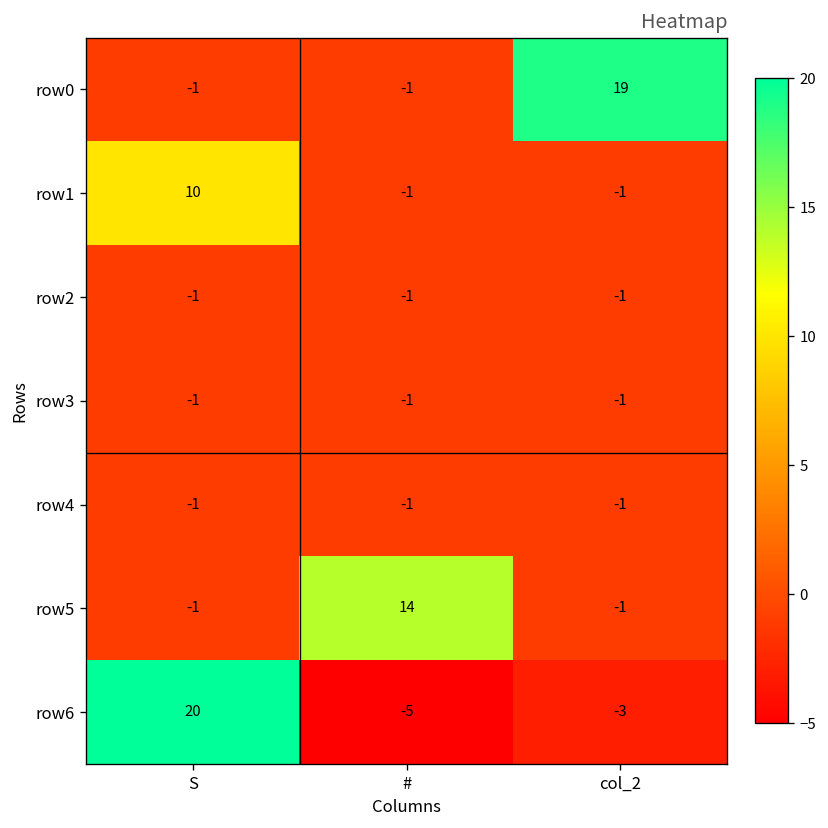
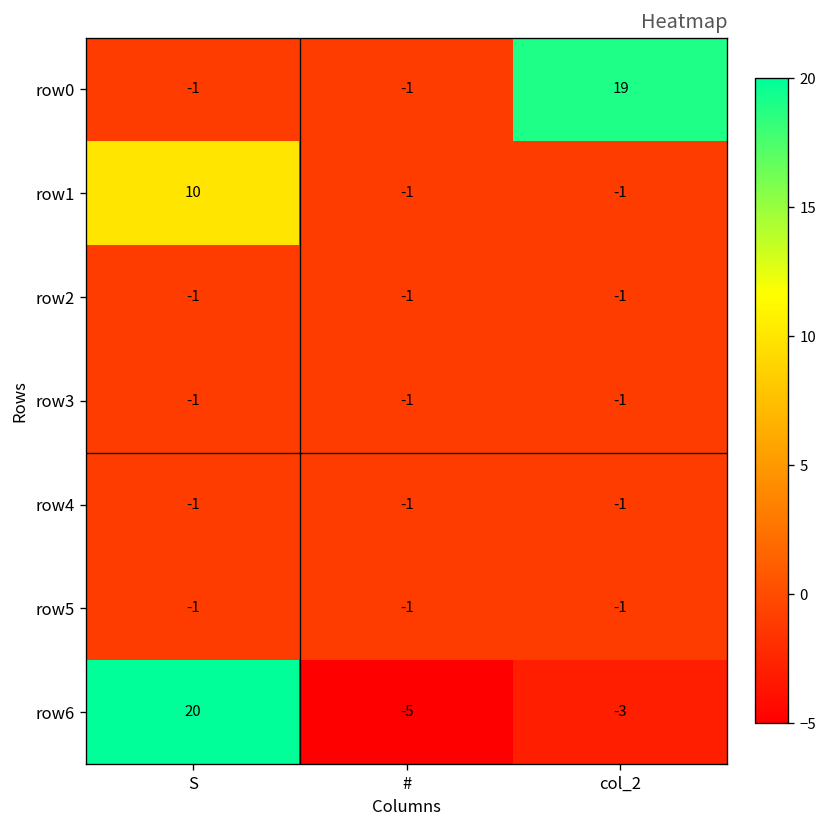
  {
    "row0": {
      "S": -1,
      "#": -1,
      "col_2": 19
    },
    "row1": {
      "S": 10,
      "#": -1,
      "col_2": -1
    },
    "row2": {
      "S": -1,
      "#": -1,
      "col_2": -1
    },
    "row3": {
      "S": -1,
      "#": -1,
      "col_2": -1
    },
    "row4": {
      "S": -1,
      "#": -1,
      "col_2": -1
    },
    "row5": {
      "S": -1,
-     "#": 14,
+     "#": -1,
      "col_2": -1
    },
    "row6": {
      "S": 20,
      "#": -5,
      "col_2": -3
    }
  }
